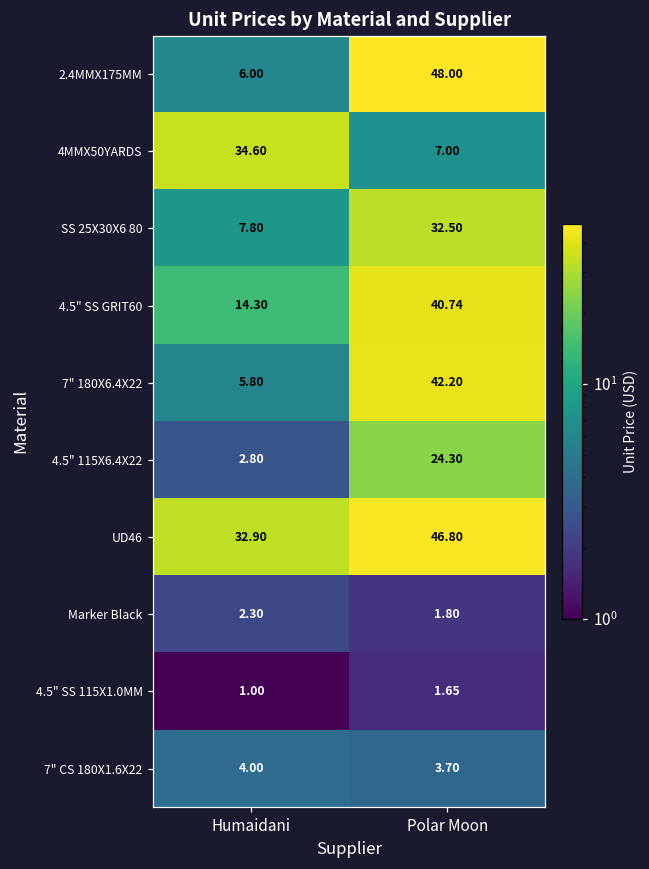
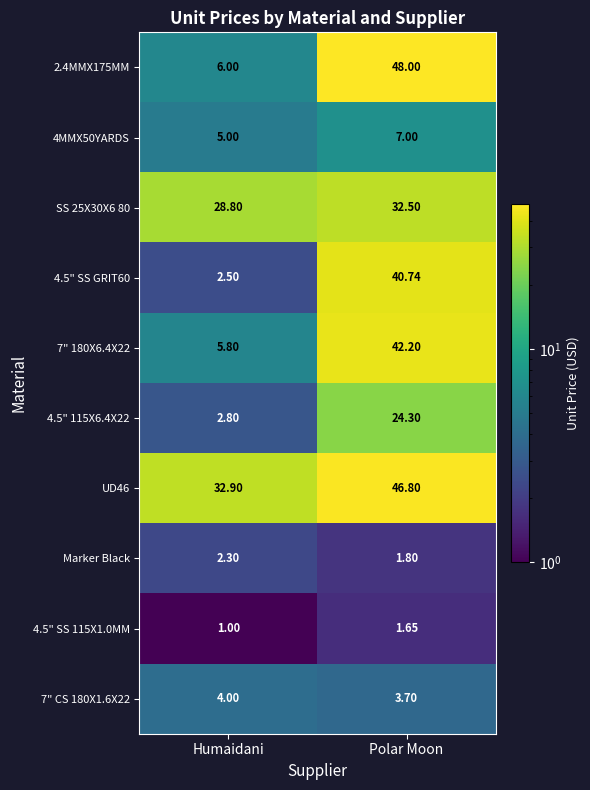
  {
    "2.4MMX175MM": {
      "Humaidani": 6.00,
      "Polar Moon": 48.00
    },
    "4MMX50YARDS": {
-     "Humaidani": 34.60,
+     "Humaidani": 5.00,
      "Polar Moon": 7.00
    },
    "SS 25X30X6 80": {
-     "Humaidani": 7.80,
+     "Humaidani": 28.80,
      "Polar Moon": 32.50
    },
    "4.5\" SS GRIT60": {
-     "Humaidani": 14.30,
+     "Humaidani": 2.50,
      "Polar Moon": 40.74
    },
    "7\" 180X6.4X22": {
      "Humaidani": 5.80,
      "Polar Moon": 42.20
    },
    "4.5\" 115X6.4X22": {
      "Humaidani": 2.80,
      "Polar Moon": 24.30
    },
    "UD46": {
      "Humaidani": 32.90,
      "Polar Moon": 46.80
    },
    "Marker Black": {
      "Humaidani": 2.30,
      "Polar Moon": 1.80
    },
    "4.5\" SS 115X1.0MM": {
      "Humaidani": 1.00,
      "Polar Moon": 1.65
    },
    "7\" CS 180X1.6X22": {
      "Humaidani": 4.00,
      "Polar Moon": 3.70
    }
  }
